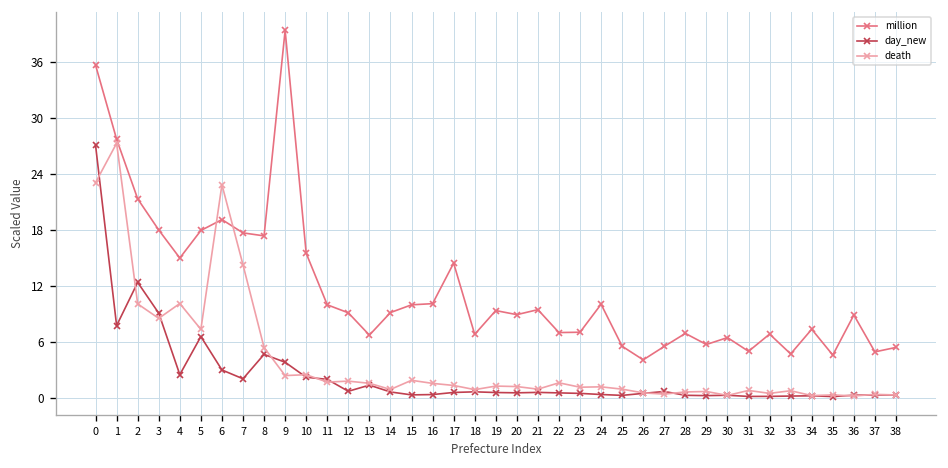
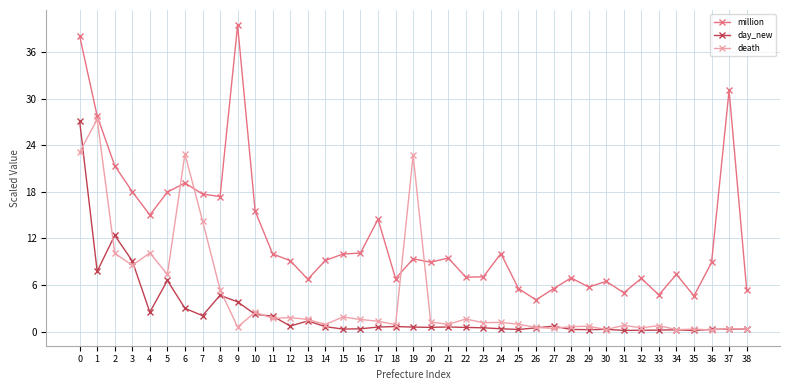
  {
    "million": {
-     "0": 36,
+     "0": 38,
      "1": 28,
      "2": 21,
      "3": 18,
      "4": 15,
      "5": 18,
      "6": 19,
      "7": 18,
      "8": 17,
      "9": 39,
      "10": 16,
      "11": 10,
      "12": 9,
      "13": 7,
      "14": 9,
      "15": 10,
      "16": 10,
      "17": 14,
      "18": 7,
      "19": 9,
      "20": 9,
      "21": 9,
      "22": 7,
      "23": 7,
      "24": 10,
      "25": 6,
      "26": 4,
      "27": 6,
      "28": 7,
      "29": 6,
      "30": 6,
      "31": 5,
      "32": 7,
      "33": 5,
      "34": 7,
      "35": 5,
      "36": 9,
-     "37": 5,
+     "37": 31,
      "38": 5
    },
    "day_new": {
      "0": 27,
      "1": 8,
      "2": 12,
      "3": 9,
      "4": 3,
      "5": 7,
      "6": 3,
      "7": 2,
      "8": 5,
      "9": 4,
      "12": 1,
      "15": 0,
      "16": 0,
      "17": 1,
      "19": 1,
      "20": 1,
      "21": 1,
      "22": 1,
      "23": 0,
      "24": 0,
      "25": 0,
      "28": 0,
      "29": 0,
      "31": 0,
      "33": 0
    },
    "death": {
      "0": 23,
      "1": 27,
      "2": 10,
      "3": 9,
      "4": 10,
      "5": 7,
      "6": 23,
      "7": 14,
      "8": 5,
-     "9": 2,
+     "9": 1,
      "12": 2,
      "15": 2,
      "16": 2,
      "17": 1,
-     "19": 1,
+     "19": 23,
      "20": 1,
      "21": 1,
      "22": 2,
      "23": 1,
      "24": 1,
      "25": 1,
      "28": 1,
      "29": 1,
      "31": 1,
      "33": 1
    }
  }
